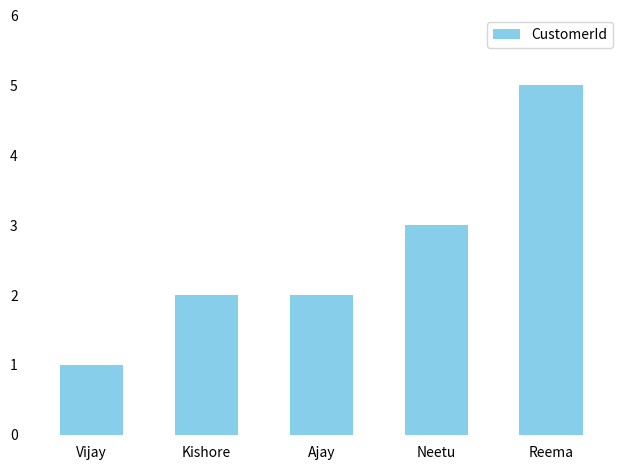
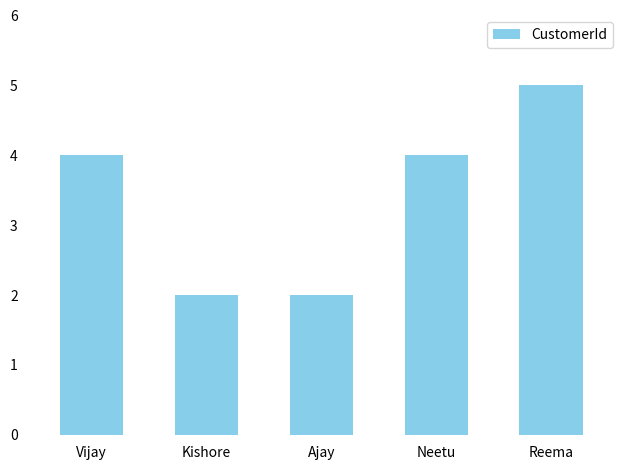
  {
-   "Vijay": 1,
+   "Vijay": 4,
    "Kishore": 2,
    "Ajay": 2,
-   "Neetu": 3,
+   "Neetu": 4,
    "Reema": 5
  }
